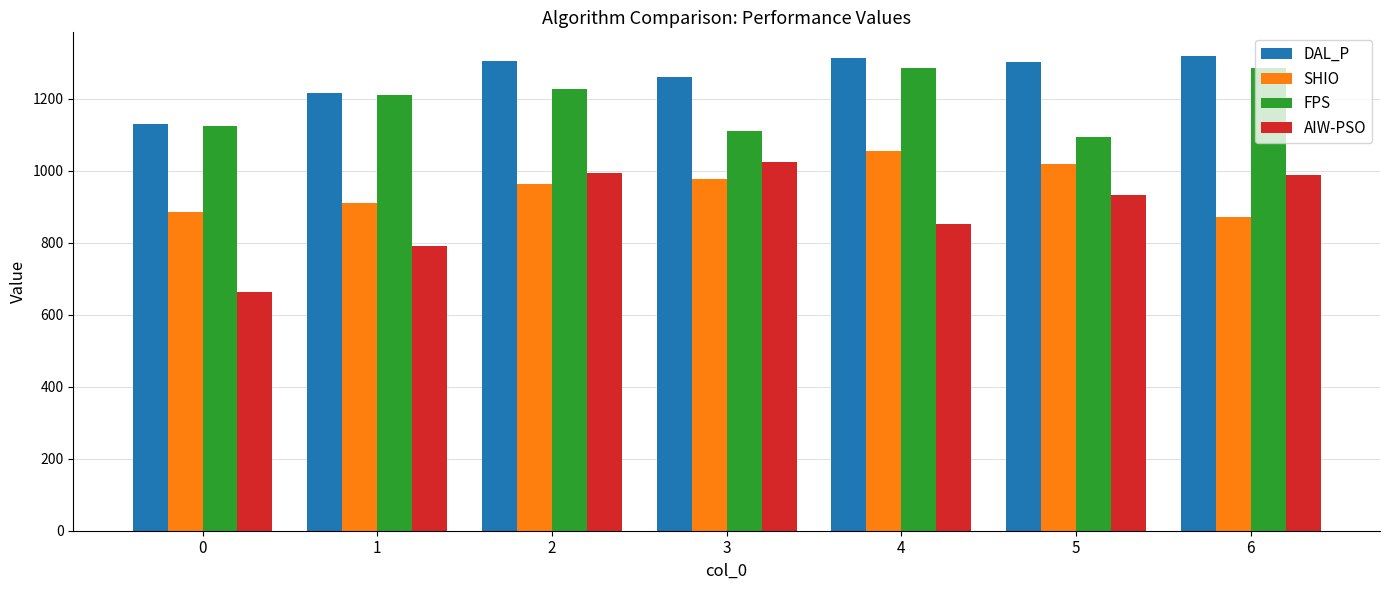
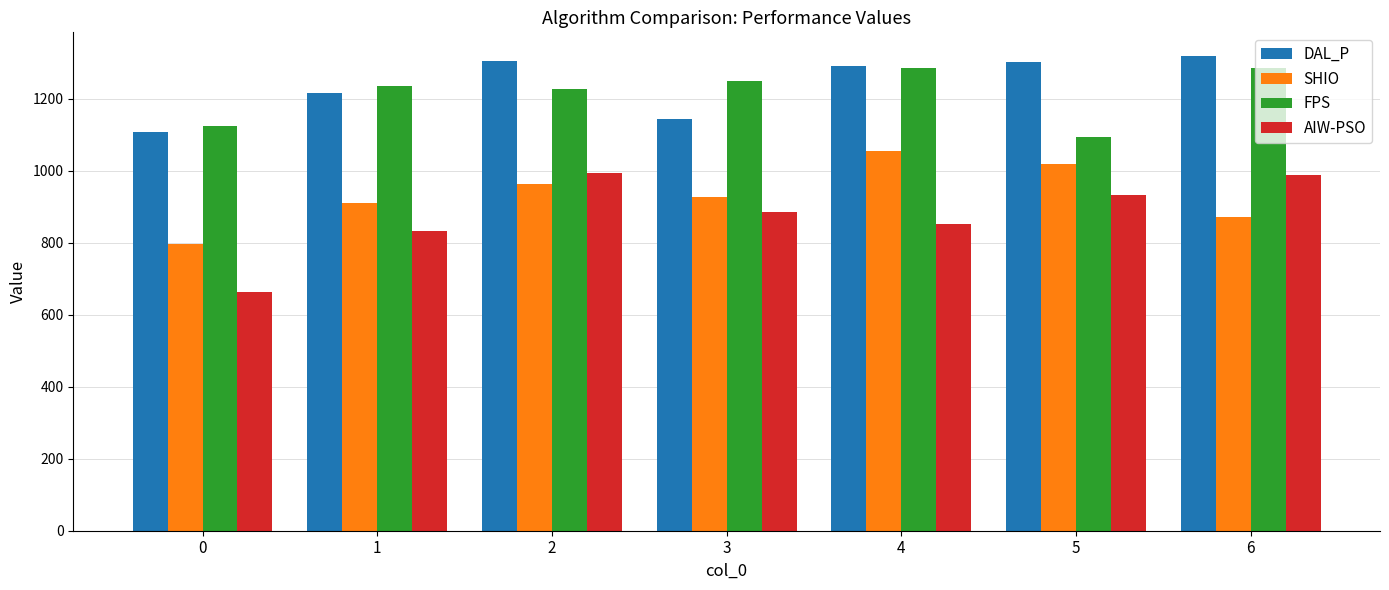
  {
    "DAL_P": {
-     "0": 1130,
+     "0": 1110,
      "1": 1220,
      "2": 1300,
-     "3": 1260,
-     "4": 1310,
+     "3": 1140,
+     "4": 1290,
      "5": 1300,
      "6": 1320
    },
    "SHIO": {
-     "0": 890,
+     "0": 800,
      "1": 910,
      "2": 960,
-     "3": 980,
+     "3": 930,
      "4": 1050,
      "5": 1020,
      "6": 870
    },
    "FPS": {
      "0": 1120,
-     "1": 1210,
+     "1": 1240,
      "2": 1230,
-     "3": 1110,
+     "3": 1250,
      "4": 1290,
      "5": 1090
    },
    "AIW-PSO": {
      "0": 660,
-     "1": 790,
+     "1": 830,
      "2": 990,
-     "3": 1020,
+     "3": 890,
      "4": 850,
      "5": 930,
      "6": 990
    }
  }
